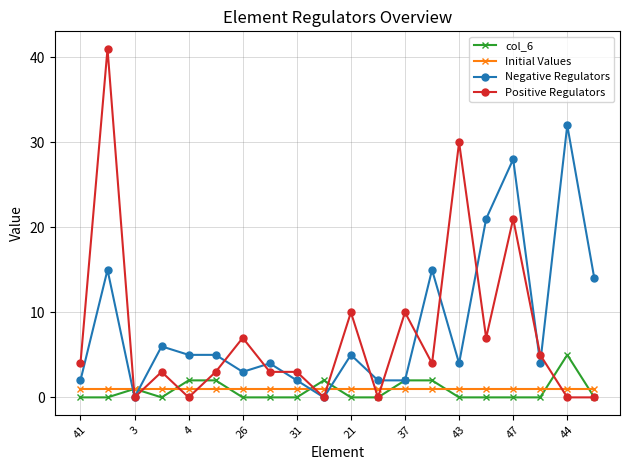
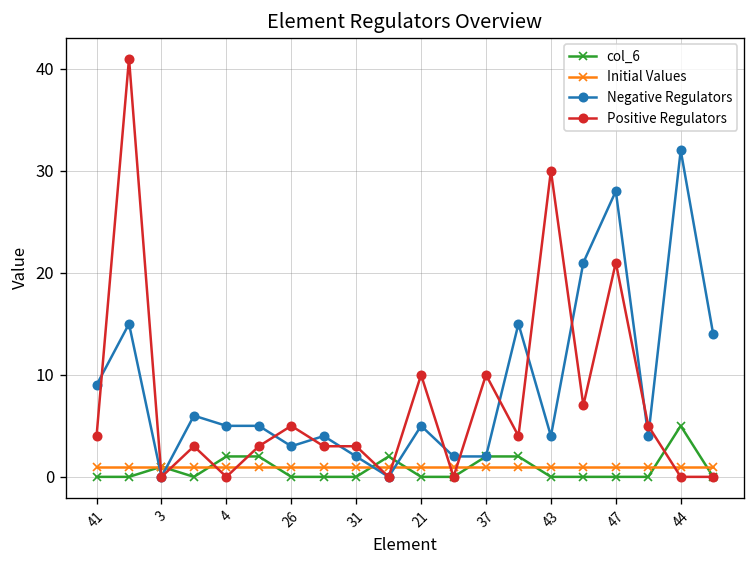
  {
    "col_6": {
      "41": 0,
      "4": 2,
      "26": 0,
      "31": 0,
      "21": 0,
      "43": 0,
      "47": 0,
      "44": 5
    },
    "Initial Values": {
      "41": 1,
      "4": 1,
      "26": 1,
      "31": 1,
      "21": 1,
      "37": 1,
      "43": 1,
      "47": 1,
      "44": 1
    },
    "Negative Regulators": {
-     "41": 2,
+     "41": 9,
      "4": 5,
      "26": 3,
      "31": 2,
      "21": 5,
      "43": 4,
      "47": 28,
      "44": 32
    },
    "Positive Regulators": {
      "41": 4,
      "4": 0,
-     "26": 7,
+     "26": 5,
      "31": 3,
      "21": 10,
      "37": 10,
      "43": 30,
      "47": 21,
      "44": 0
    }
  }
